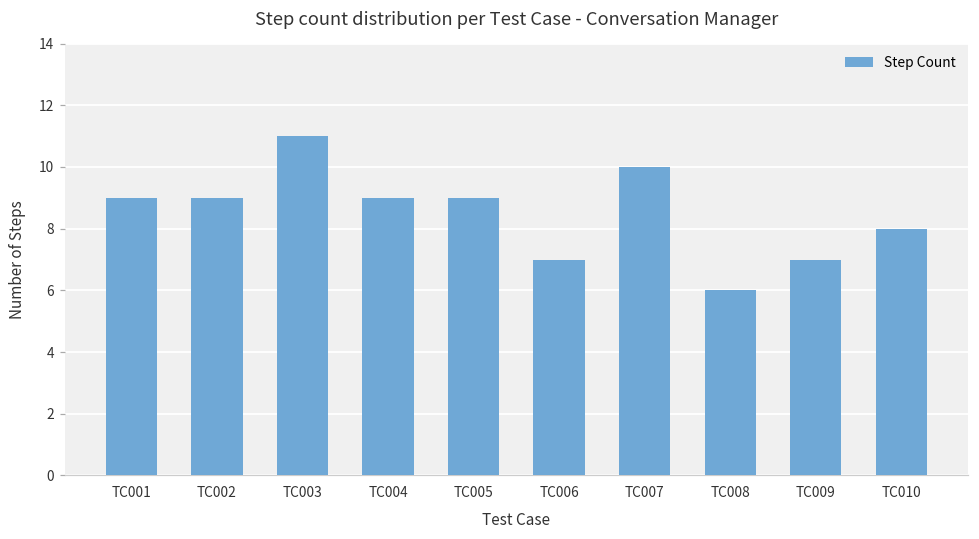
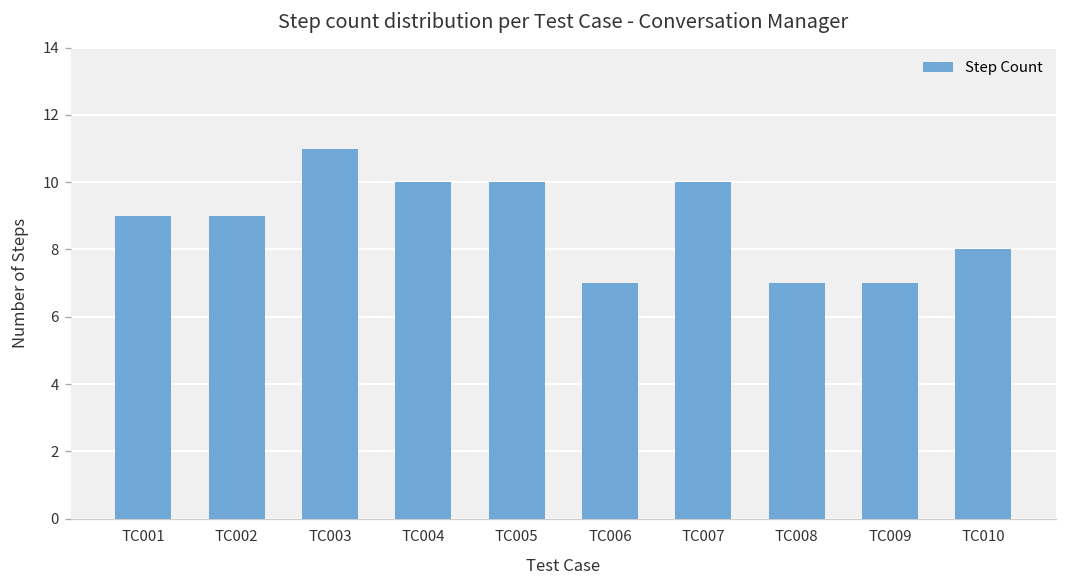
  {
    "TC001": 9,
    "TC002": 9,
    "TC003": 11,
-   "TC004": 9,
-   "TC005": 9,
+   "TC004": 10,
+   "TC005": 10,
    "TC006": 7,
    "TC007": 10,
-   "TC008": 6,
+   "TC008": 7,
    "TC009": 7,
    "TC010": 8
  }
